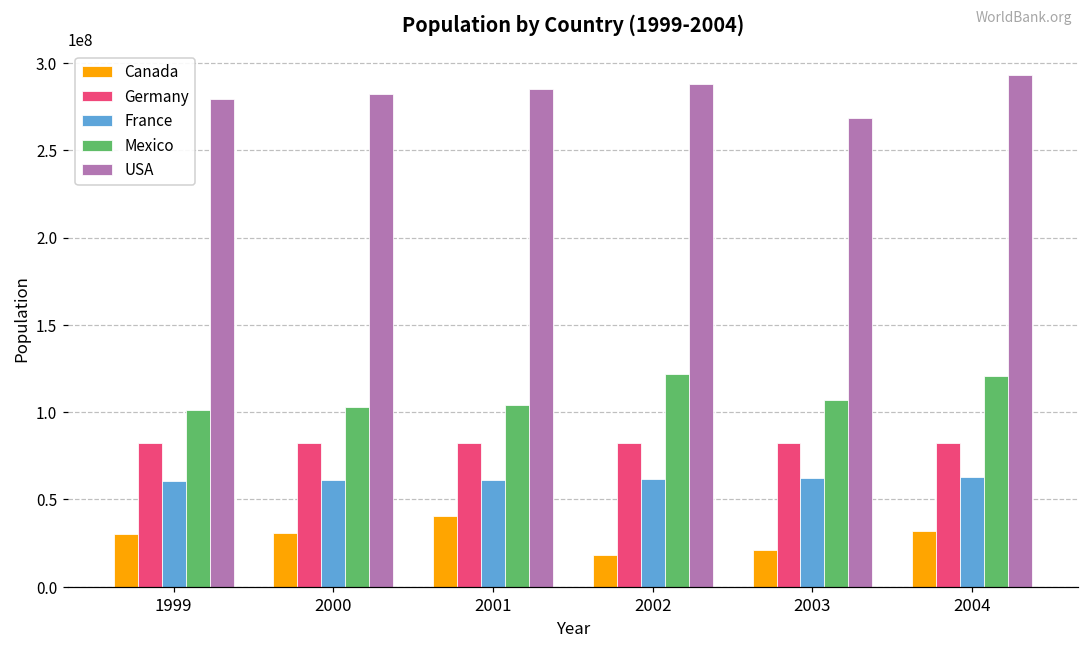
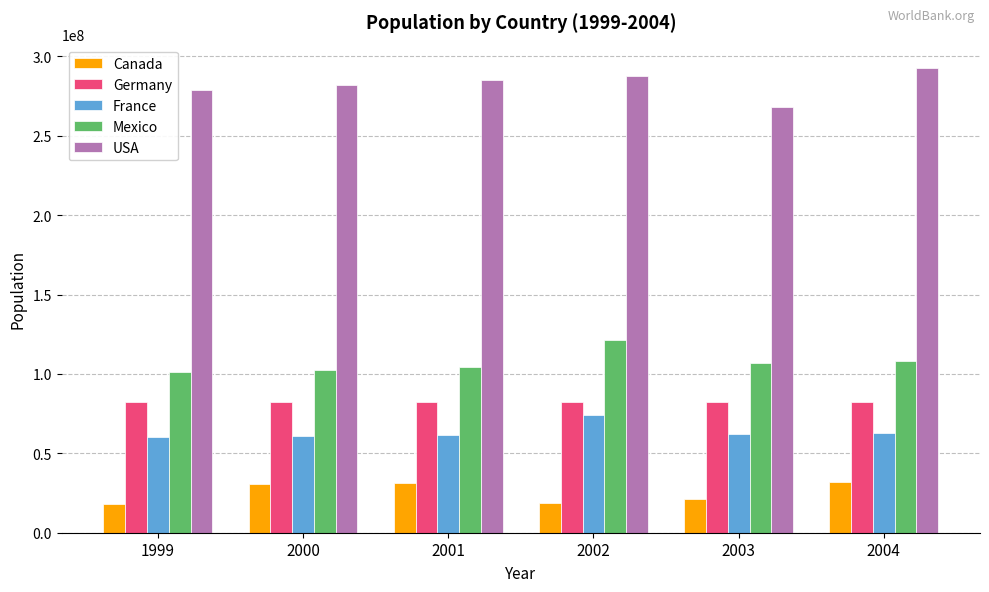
  {
    "Canada": {
-     "1999": 30000000,
+     "1999": 18000000,
      "2000": 31000000,
-     "2001": 41000000,
+     "2001": 31000000,
      "2002": 18000000,
      "2003": 21000000,
      "2004": 32000000
    },
    "Germany": {
      "1999": 82000000,
      "2000": 82000000,
      "2001": 82000000,
      "2002": 82000000,
      "2003": 83000000,
      "2004": 83000000
    },
    "France": {
      "1999": 60000000,
      "2000": 61000000,
      "2001": 61000000,
-     "2002": 62000000,
+     "2002": 74000000,
      "2003": 62000000,
      "2004": 63000000
    },
    "Mexico": {
      "1999": 101000000,
      "2000": 103000000,
      "2001": 104000000,
      "2002": 122000000,
      "2003": 107000000,
-     "2004": 121000000
+     "2004": 108000000
    },
    "USA": {
      "1999": 279000000,
      "2000": 282000000,
      "2001": 285000000,
      "2002": 288000000,
      "2003": 268000000,
      "2004": 293000000
    }
  }
